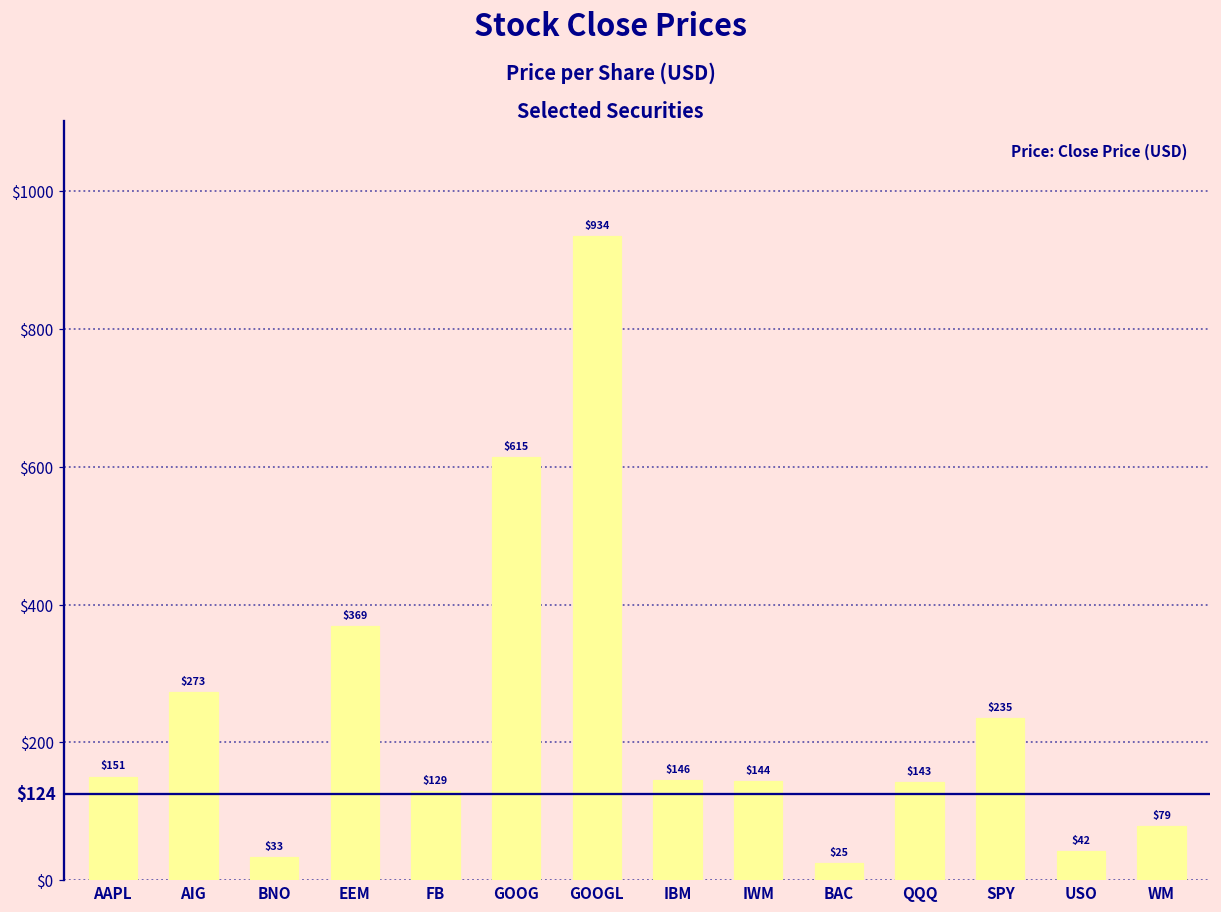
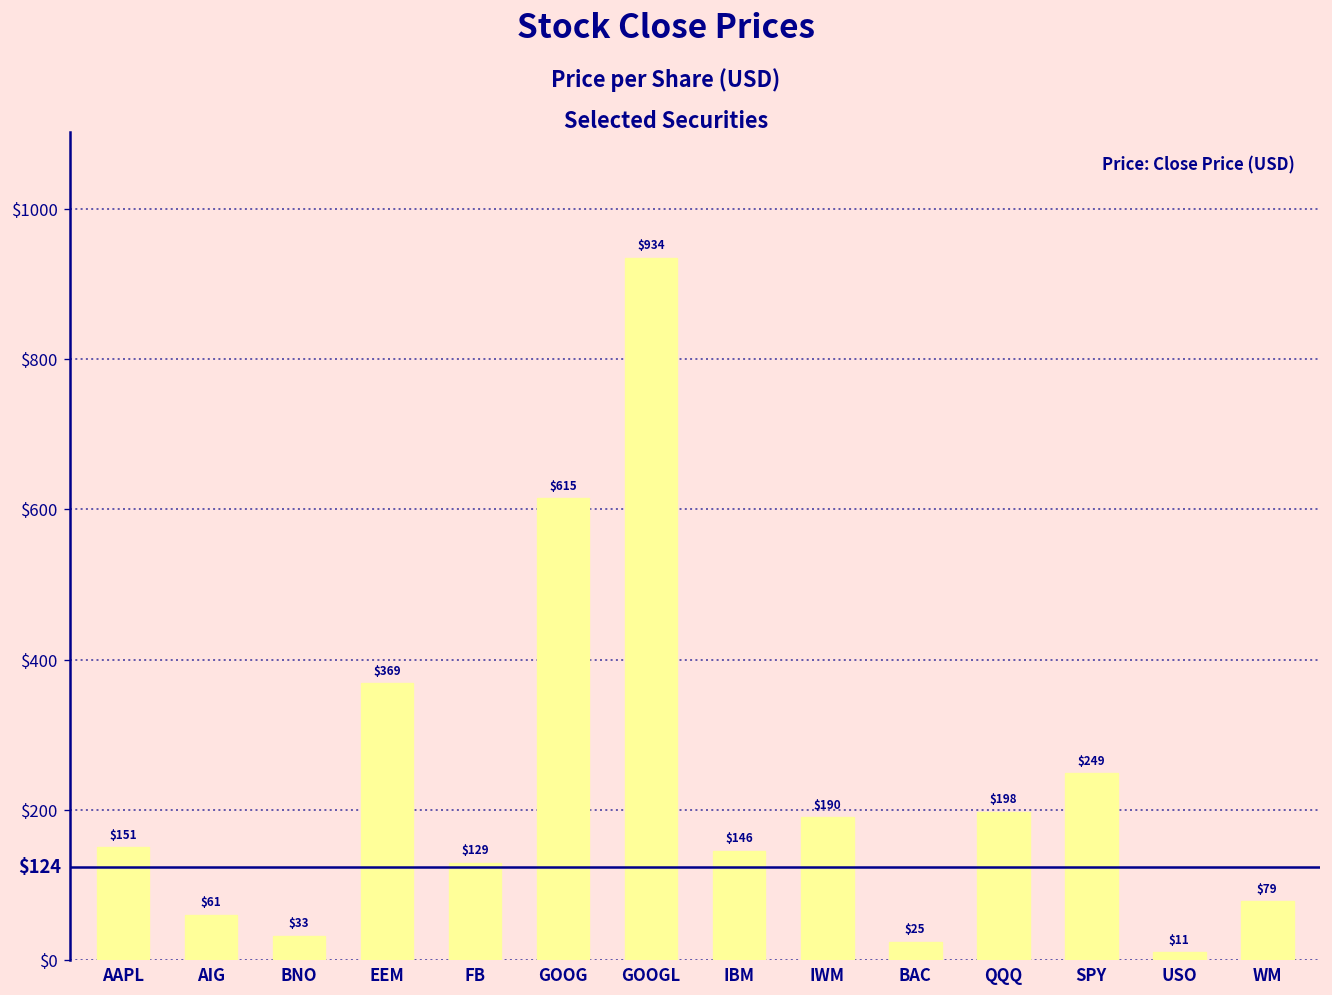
  {
    "AAPL": "$151",
-   "AIG": "$273",
+   "AIG": "$61",
    "BNO": "$33",
    "EEM": "$369",
    "FB": "$129",
    "GOOG": "$615",
    "GOOGL": "$934",
    "IBM": "$146",
-   "IWM": "$144",
+   "IWM": "$190",
    "BAC": "$25",
-   "QQQ": "$143",
-   "SPY": "$235",
-   "USO": "$42",
+   "QQQ": "$198",
+   "SPY": "$249",
+   "USO": "$11",
    "WM": "$79"
  }
